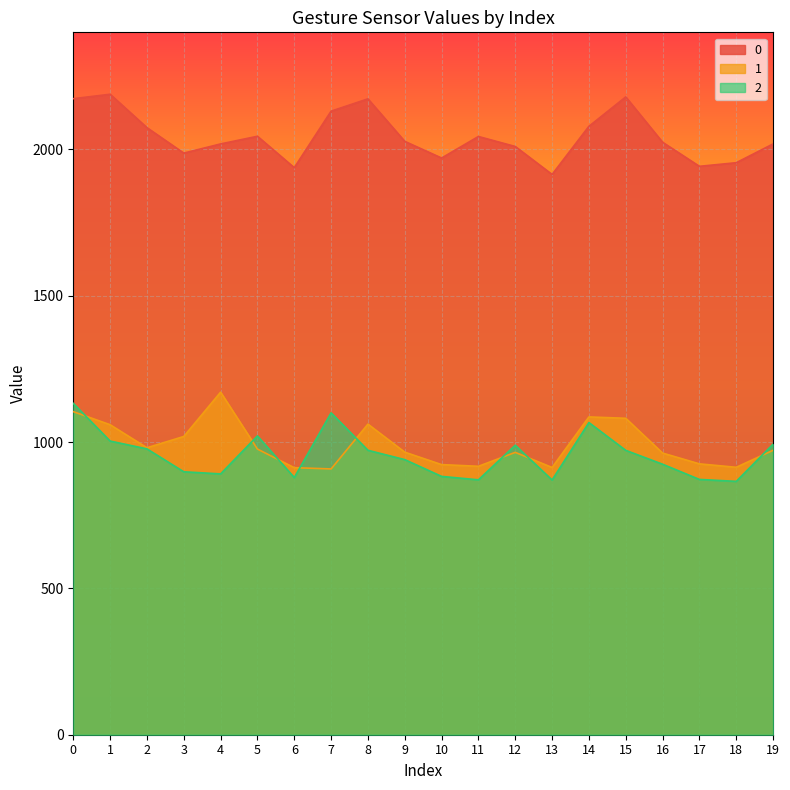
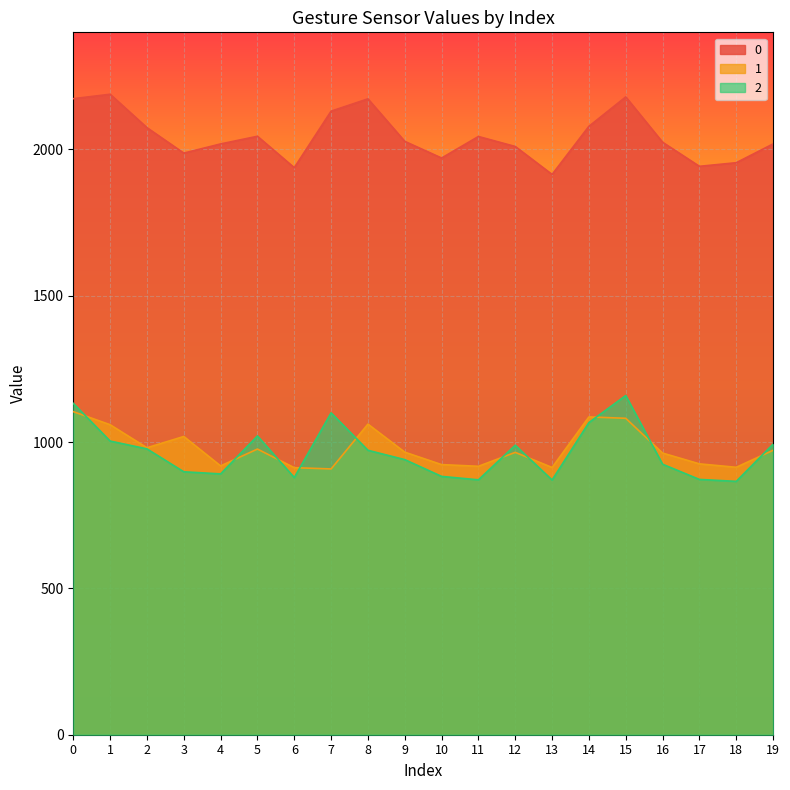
  {
    "0": {
      "0": 2170,
      "1": 2190,
      "2": 2070,
      "3": 1990,
      "4": 2020,
      "5": 2040,
      "6": 1940,
      "7": 2130,
      "8": 2170,
      "9": 2030,
      "10": 1970,
      "11": 2040,
      "12": 2010,
      "13": 1910,
      "14": 2080,
      "15": 2180,
      "16": 2020,
      "17": 1940,
      "18": 1950,
      "19": 2020
    },
    "1": {
      "0": 1100,
      "1": 1060,
      "3": 1020,
-     "4": 1170,
+     "4": 920,
      "5": 980,
      "6": 910,
      "7": 910,
      "8": 1060,
      "9": 970,
      "10": 920,
      "11": 920,
      "12": 960,
      "13": 910,
      "14": 1090,
      "15": 1080,
      "16": 960,
      "17": 930,
      "18": 910,
      "19": 970
    },
    "2": {
      "0": 1130,
      "1": 1000,
      "3": 900,
      "4": 890,
      "5": 1020,
      "6": 880,
      "7": 1100,
      "8": 970,
      "9": 940,
      "10": 880,
      "11": 870,
      "12": 990,
      "13": 870,
      "14": 1070,
-     "15": 970,
+     "15": 1160,
      "16": 920,
      "17": 870,
      "18": 870,
      "19": 990
    }
  }
